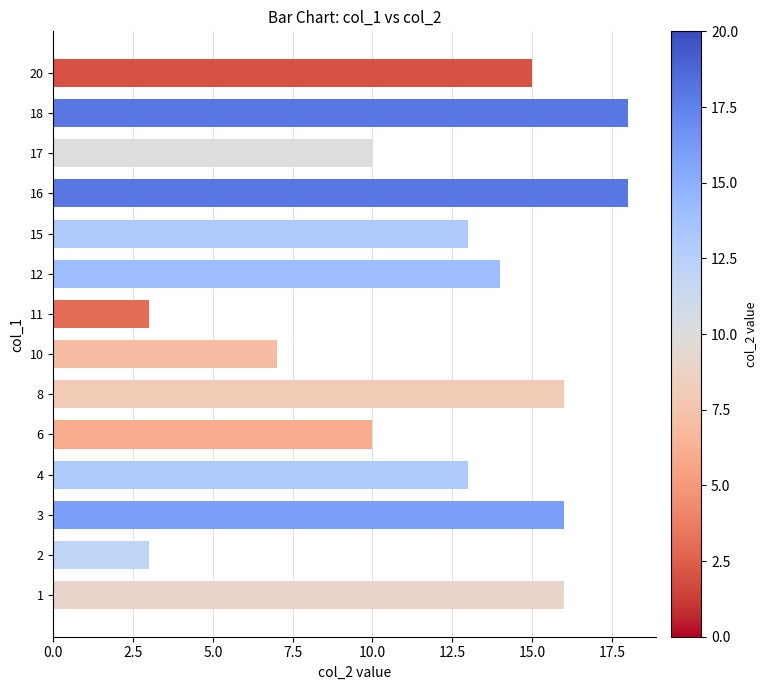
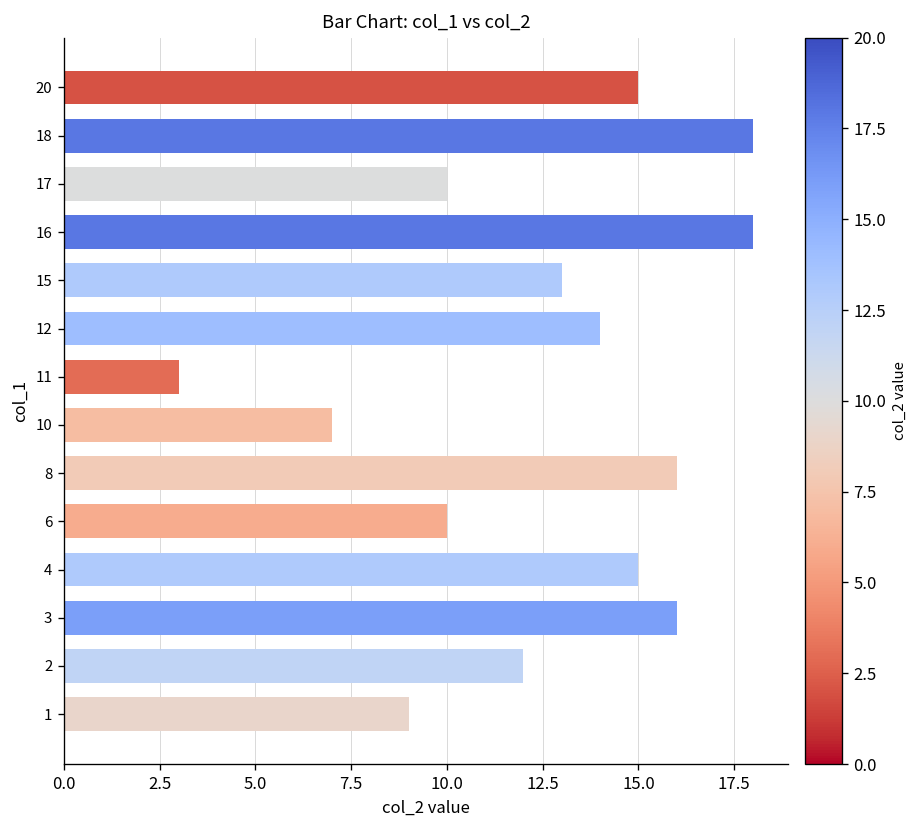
  {
    "20": 15,
    "18": 18,
    "17": 10,
    "16": 18,
    "15": 13,
    "12": 14,
    "11": 3,
    "10": 7,
    "8": 16,
    "6": 10,
-   "4": 13,
+   "4": 15,
    "3": 16,
-   "2": 3,
-   "1": 16
+   "2": 12,
+   "1": 9
  }
